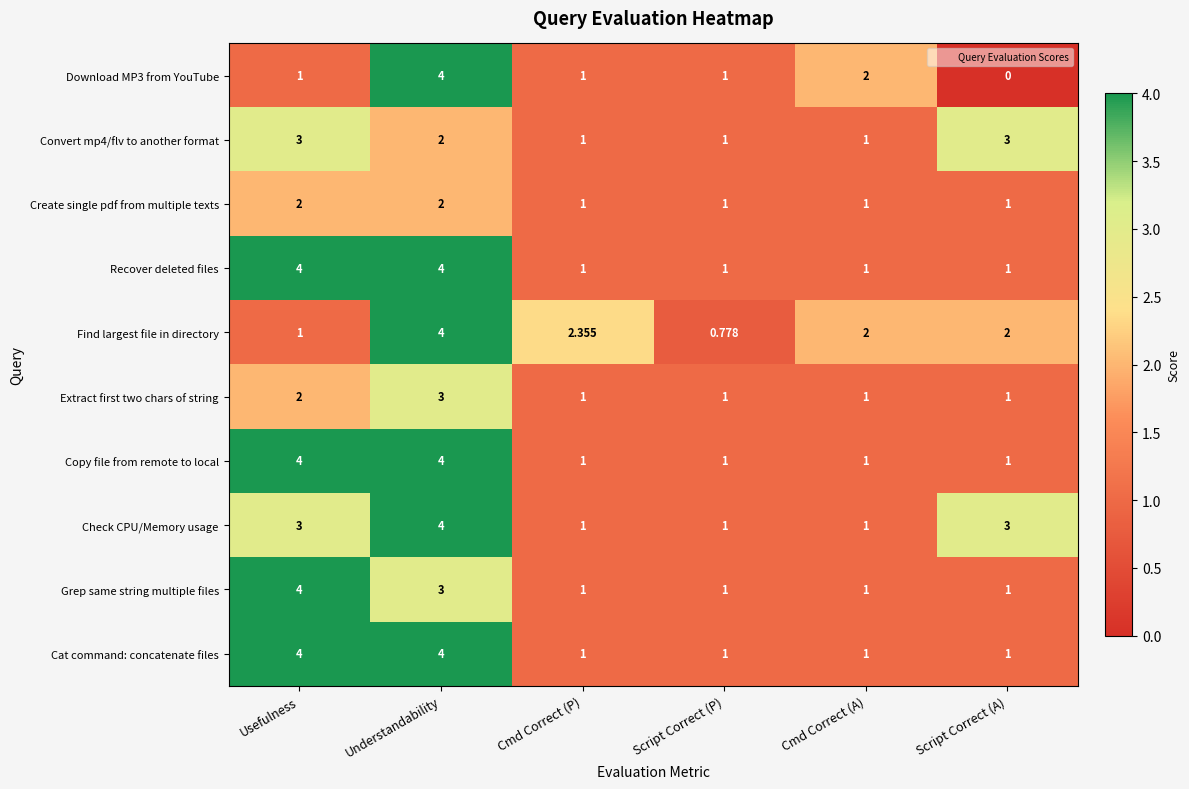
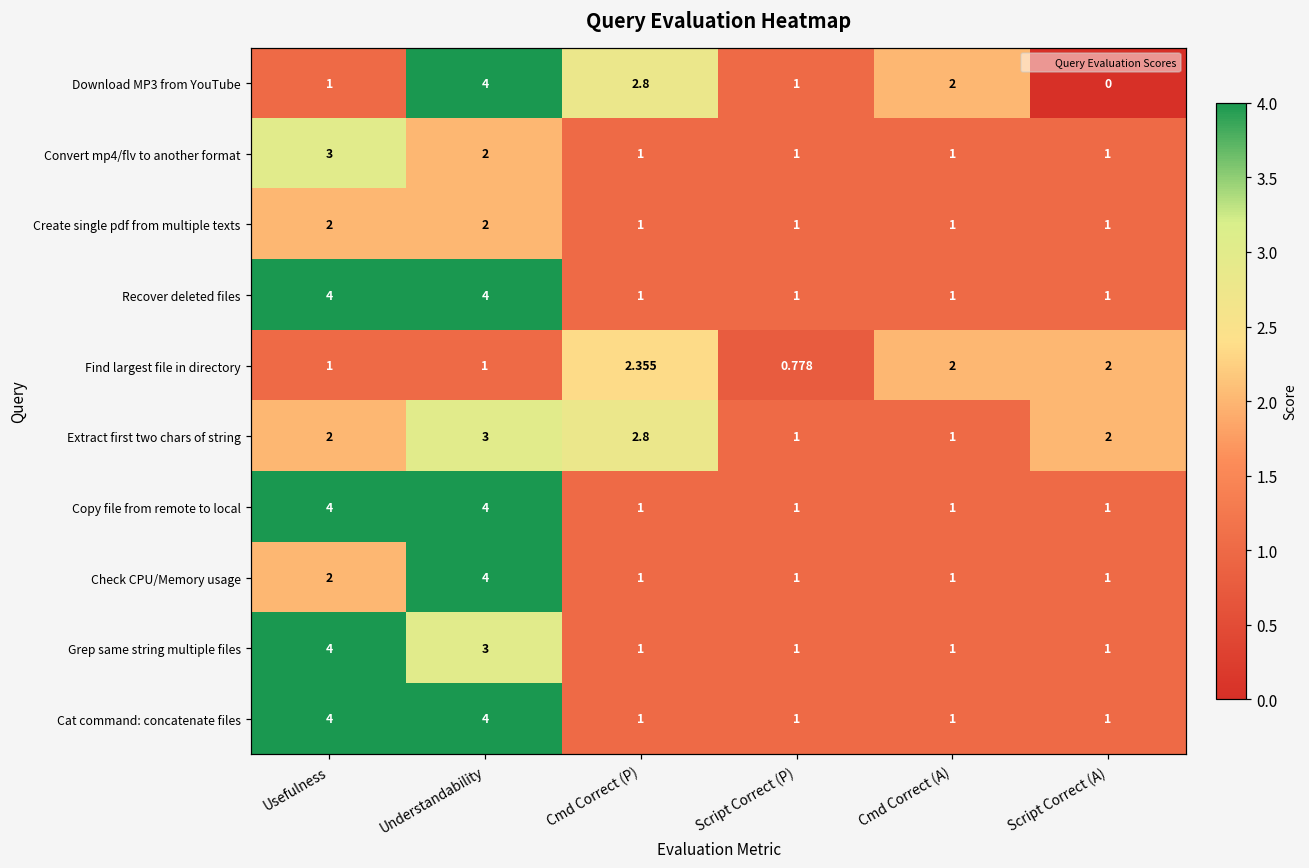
  {
    "Download MP3 from YouTube": {
      "Usefulness": 1,
      "Understandability": 4,
-     "Cmd Correct (P)": 1,
+     "Cmd Correct (P)": 2.8,
      "Script Correct (P)": 1,
      "Cmd Correct (A)": 2,
      "Script Correct (A)": 0
    },
    "Convert mp4/flv to another format": {
      "Usefulness": 3,
      "Understandability": 2,
      "Cmd Correct (P)": 1,
      "Script Correct (P)": 1,
      "Cmd Correct (A)": 1,
-     "Script Correct (A)": 3
+     "Script Correct (A)": 1
    },
    "Create single pdf from multiple texts": {
      "Usefulness": 2,
      "Understandability": 2,
      "Cmd Correct (P)": 1,
      "Script Correct (P)": 1,
      "Cmd Correct (A)": 1,
      "Script Correct (A)": 1
    },
    "Recover deleted files": {
      "Usefulness": 4,
      "Understandability": 4,
      "Cmd Correct (P)": 1,
      "Script Correct (P)": 1,
      "Cmd Correct (A)": 1,
      "Script Correct (A)": 1
    },
    "Find largest file in directory": {
      "Usefulness": 1,
-     "Understandability": 4,
+     "Understandability": 1,
      "Cmd Correct (P)": 2.355,
      "Script Correct (P)": 0.778,
      "Cmd Correct (A)": 2,
      "Script Correct (A)": 2
    },
    "Extract first two chars of string": {
      "Usefulness": 2,
      "Understandability": 3,
-     "Cmd Correct (P)": 1,
+     "Cmd Correct (P)": 2.8,
      "Script Correct (P)": 1,
      "Cmd Correct (A)": 1,
-     "Script Correct (A)": 1
+     "Script Correct (A)": 2
    },
    "Copy file from remote to local": {
      "Usefulness": 4,
      "Understandability": 4,
      "Cmd Correct (P)": 1,
      "Script Correct (P)": 1,
      "Cmd Correct (A)": 1,
      "Script Correct (A)": 1
    },
    "Check CPU/Memory usage": {
-     "Usefulness": 3,
+     "Usefulness": 2,
      "Understandability": 4,
      "Cmd Correct (P)": 1,
      "Script Correct (P)": 1,
      "Cmd Correct (A)": 1,
-     "Script Correct (A)": 3
+     "Script Correct (A)": 1
    },
    "Grep same string multiple files": {
      "Usefulness": 4,
      "Understandability": 3,
      "Cmd Correct (P)": 1,
      "Script Correct (P)": 1,
      "Cmd Correct (A)": 1,
      "Script Correct (A)": 1
    },
    "Cat command: concatenate files": {
      "Usefulness": 4,
      "Understandability": 4,
      "Cmd Correct (P)": 1,
      "Script Correct (P)": 1,
      "Cmd Correct (A)": 1,
      "Script Correct (A)": 1
    }
  }
